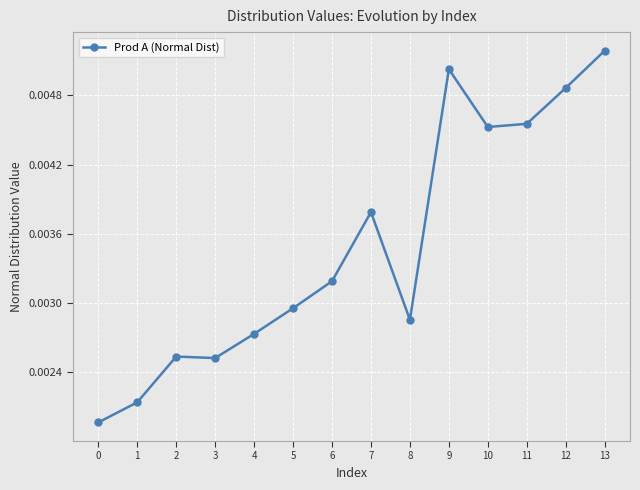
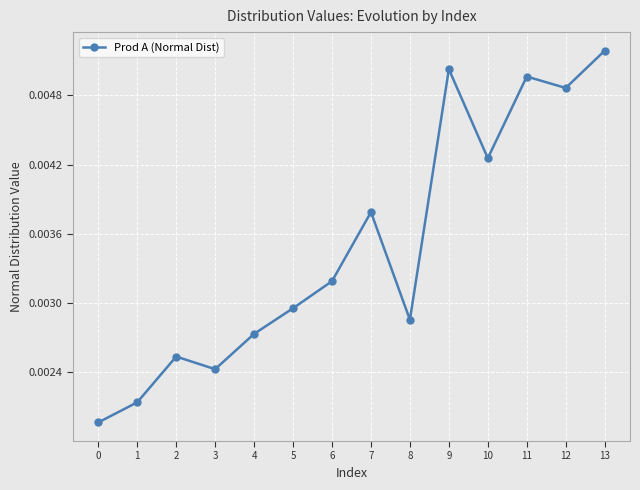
  {
    "0": 0.00197,
    "1": 0.00214,
    "2": 0.00254,
-   "3": 0.00252,
+   "3": 0.00243,
    "4": 0.00273,
    "5": 0.00296,
    "6": 0.00319,
    "7": 0.00379,
    "8": 0.00286,
    "9": 0.00503,
-   "10": 0.00453,
-   "11": 0.00455,
+   "10": 0.00426,
+   "11": 0.00496,
    "12": 0.00486,
    "13": 0.00519
  }
